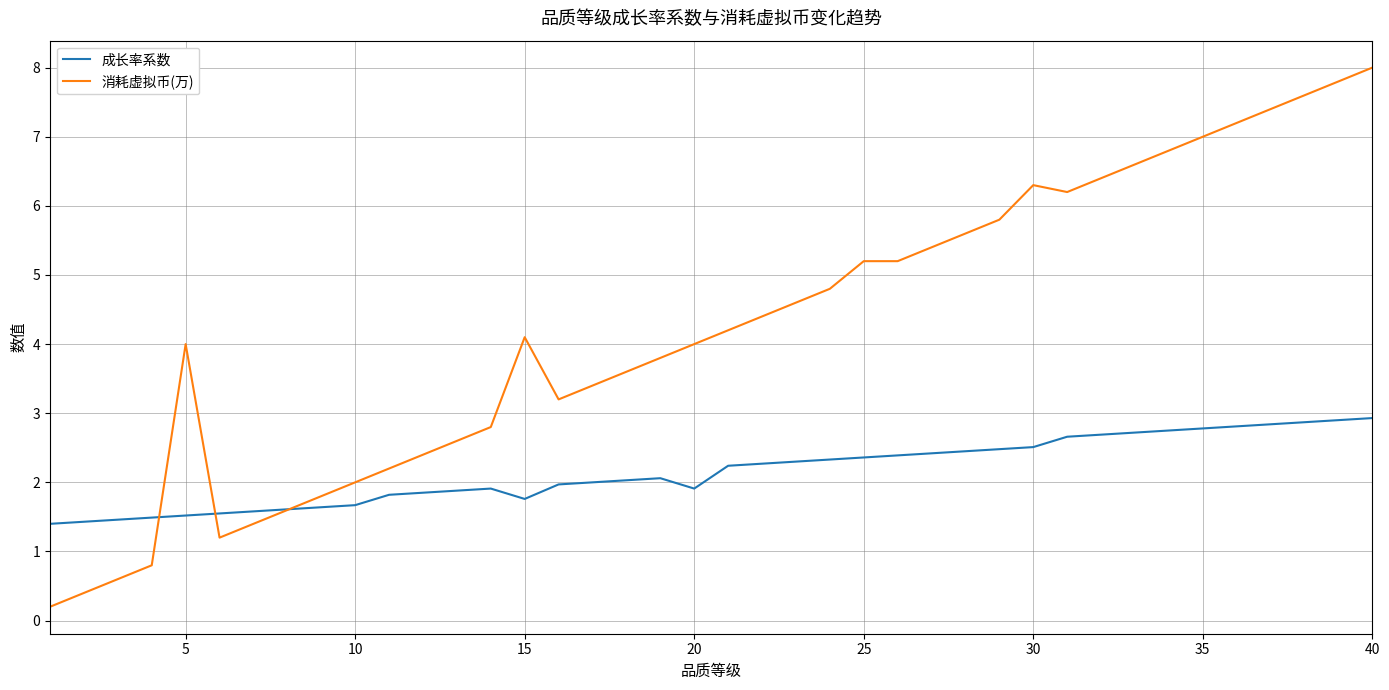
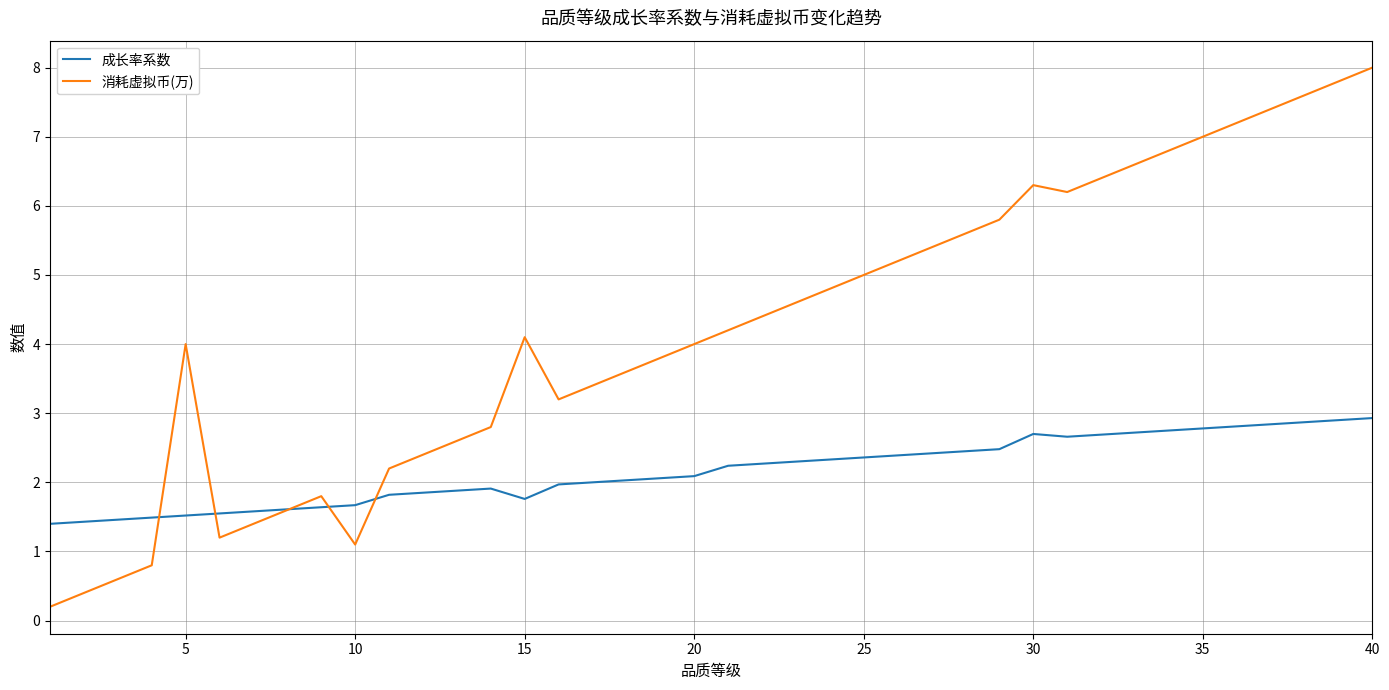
  {
    "成长率系数": {
      "5": 1.5,
      "10": 1.7,
      "15": 1.8,
-     "20": 1.9,
+     "20": 2.1,
      "25": 2.4,
-     "30": 2.5,
+     "30": 2.7,
      "35": 2.8,
      "40": 2.9
    },
    "消耗虚拟币(万)": {
      "5": 4.0,
-     "10": 2.0,
+     "10": 1.1,
      "15": 4.1,
      "20": 4.0,
-     "25": 5.2,
+     "25": 5.0,
      "30": 6.3,
      "35": 7.0,
      "40": 8.0
    }
  }
